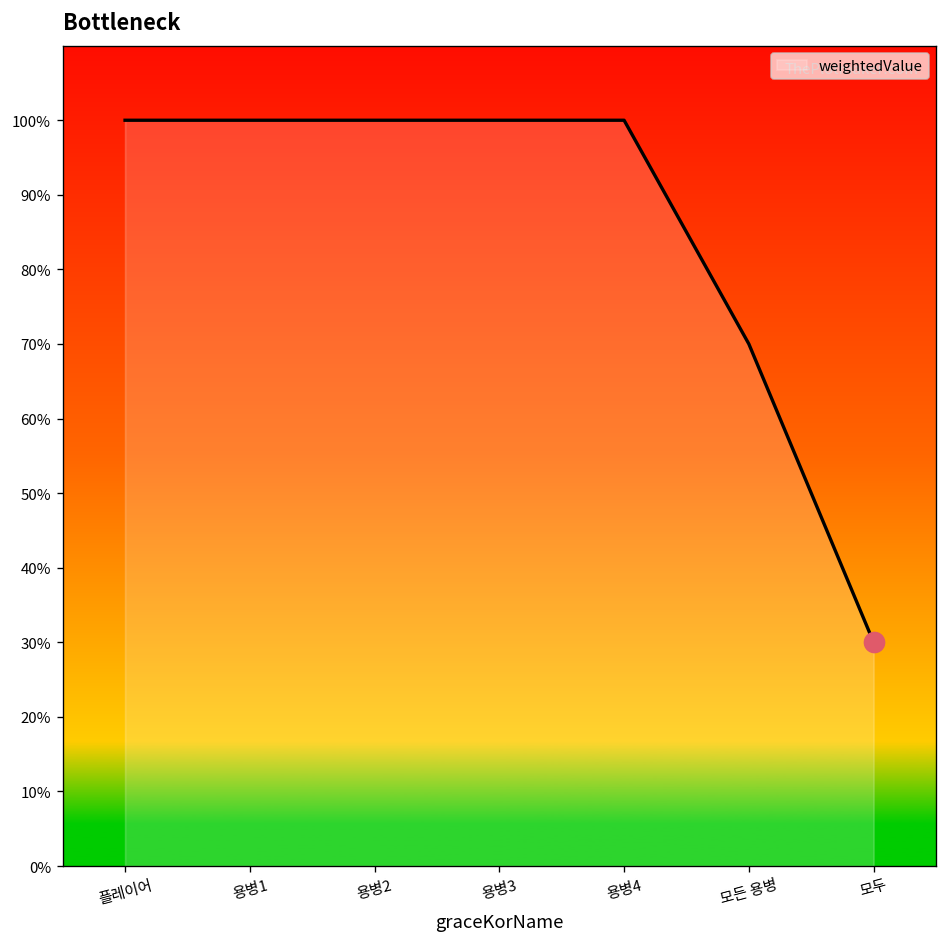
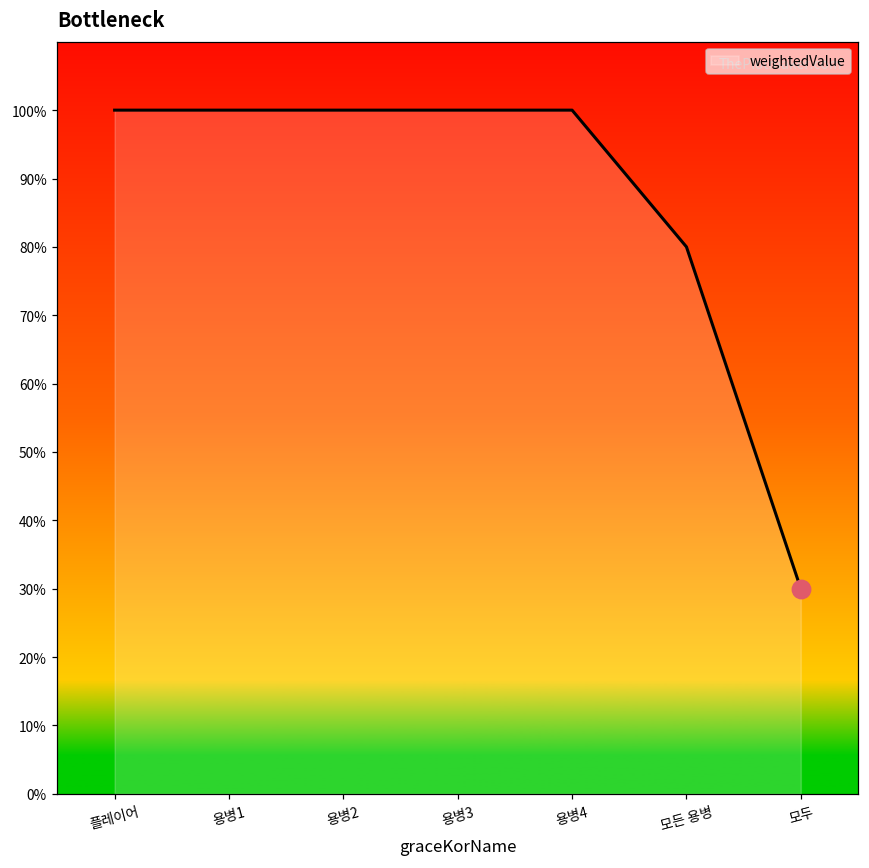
  {
    "weightedValue": {
      "플레이어": "100%",
      "용병1": "100%",
      "용병2": "100%",
      "용병3": "100%",
      "용병4": "100%",
-     "모든 용병": "70%"
+     "모든 용병": "80%"
    }
  }
